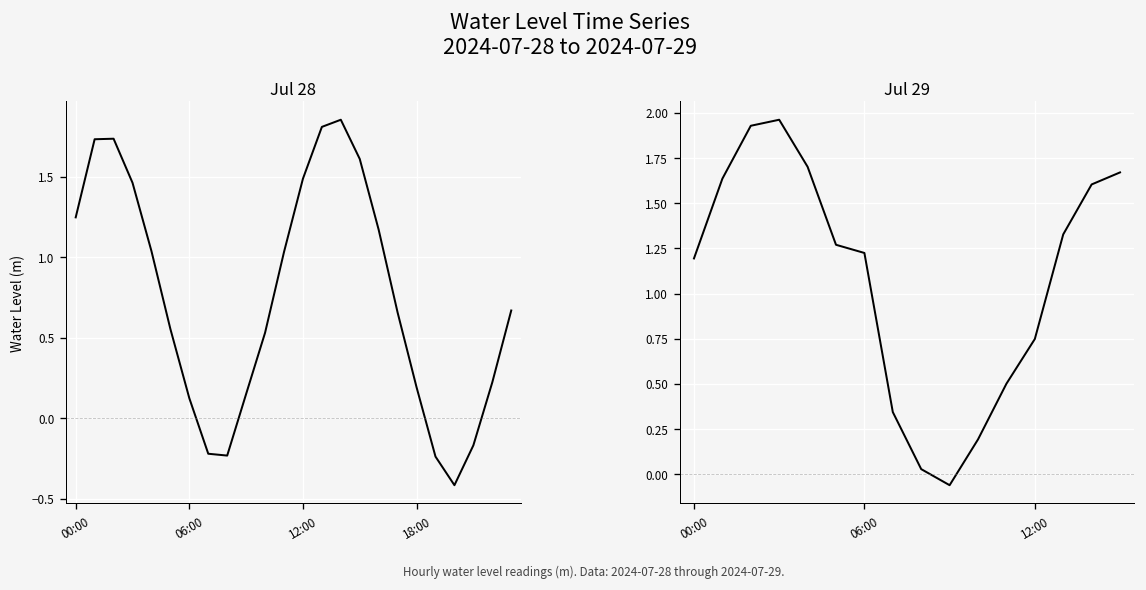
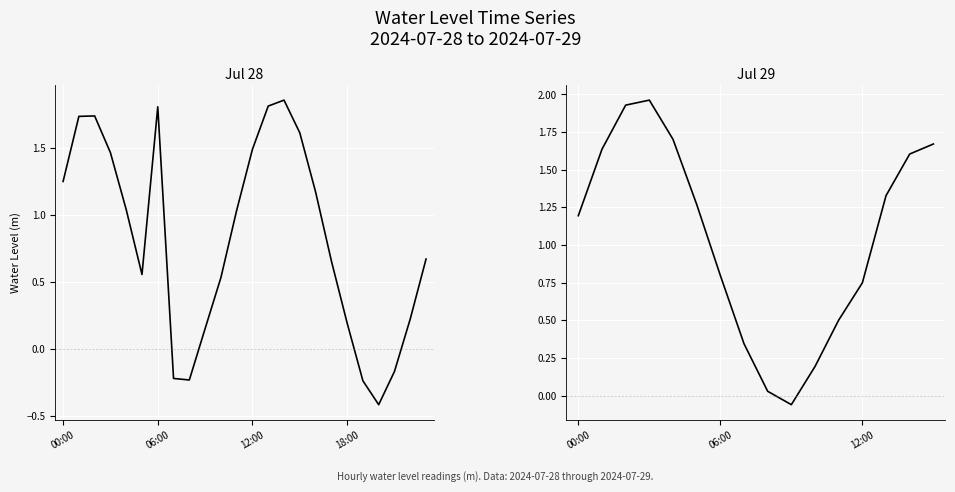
  {
    "Jul 28": {
      "00:00": 1.25,
-     "06:00": 0.13,
+     "06:00": 1.80,
      "12:00": 1.49,
      "18:00": 0.19
    },
    "Jul 29": {
      "00:00": 1.19,
-     "06:00": 1.22,
+     "06:00": 0.80,
      "12:00": 0.75
    }
  }
